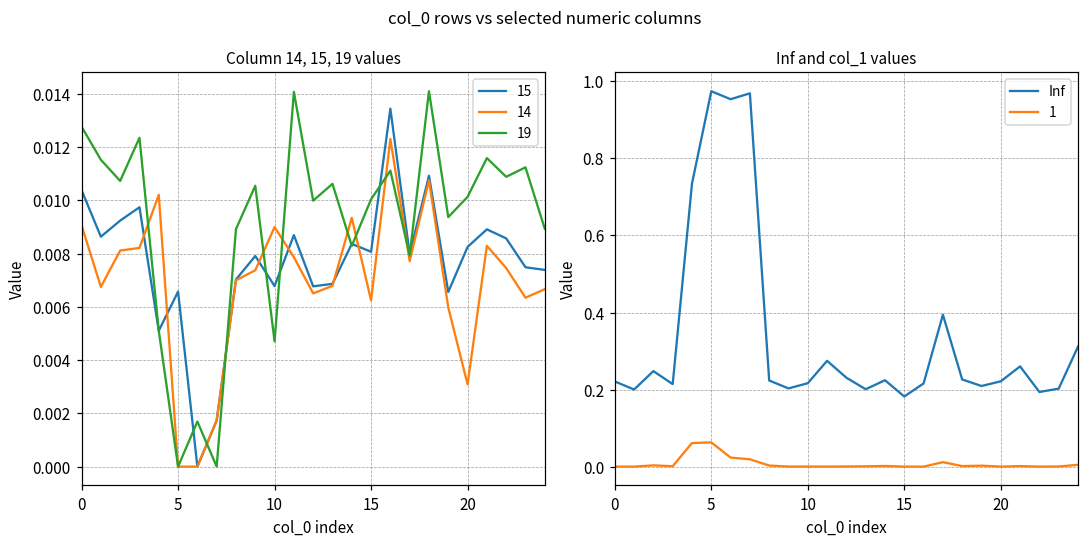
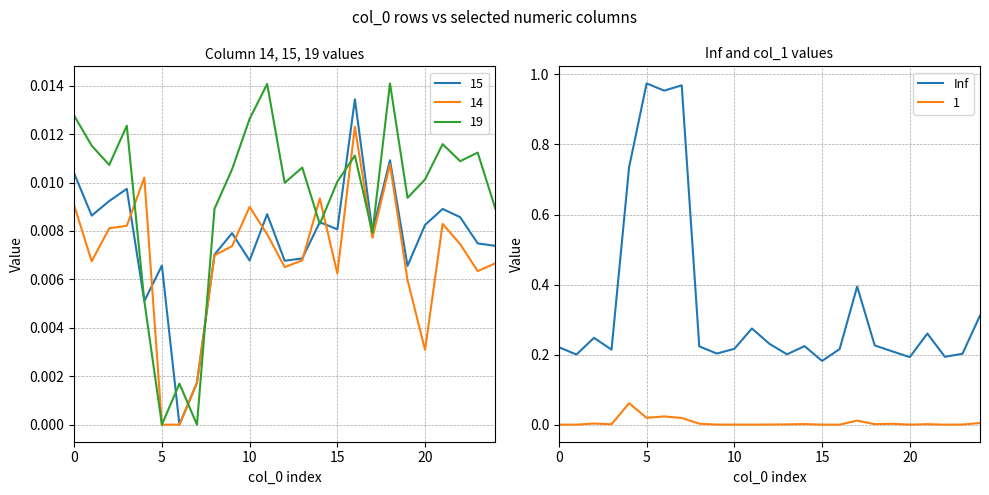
  {
    "Column 14, 15, 19 values": {
      "15": {
        "0": 0.0104,
        "5": 0.0066,
        "10": 0.0068,
        "15": 0.0081,
        "20": 0.0083
      },
      "14": {
        "0": 0.0091,
        "10": 0.0090,
        "15": 0.0062,
        "20": 0.0031
      },
      "19": {
        "0": 0.0128,
-       "10": 0.0047,
+       "10": 0.0126,
        "15": 0.0100,
        "20": 0.0101
      }
    },
    "Inf and col_1 values": {
      "Inf": {
        "0": 0.22,
        "5": 0.97,
        "10": 0.22,
        "15": 0.18,
-       "20": 0.22
+       "20": 0.19
      },
      "1": {
        "0": 0.00,
-       "5": 0.06,
+       "5": 0.02,
        "10": 0.00,
        "15": 0.00,
        "20": 0.00
      }
    }
  }
